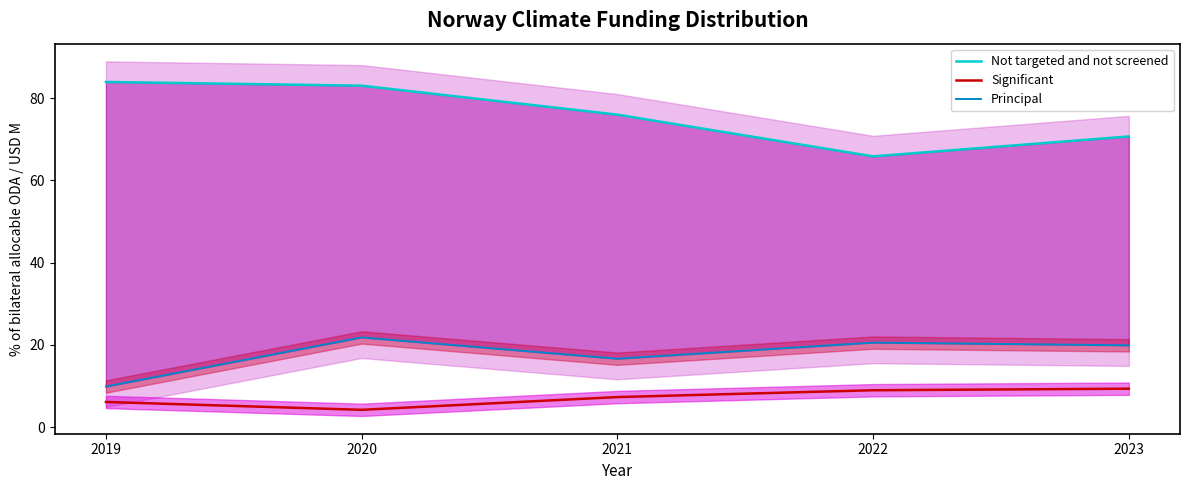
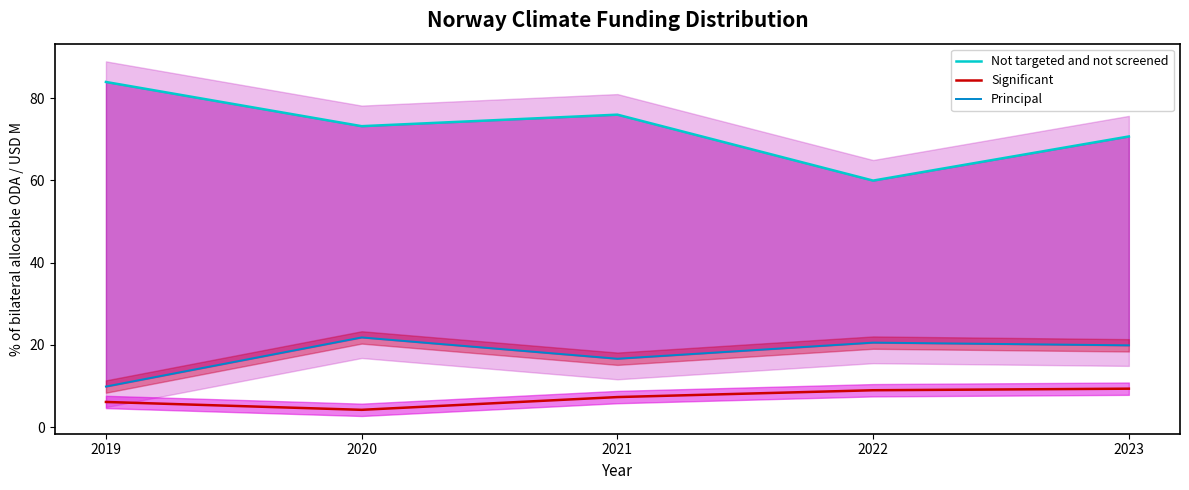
  {
    "Not targeted and not screened": {
      "2019": 84,
-     "2020": 83,
+     "2020": 73,
      "2021": 76,
-     "2022": 66,
+     "2022": 60,
      "2023": 71
    },
    "Principal": {
      "2019": 10,
      "2020": 22,
      "2021": 17,
      "2022": 21,
      "2023": 20
    }
  }
